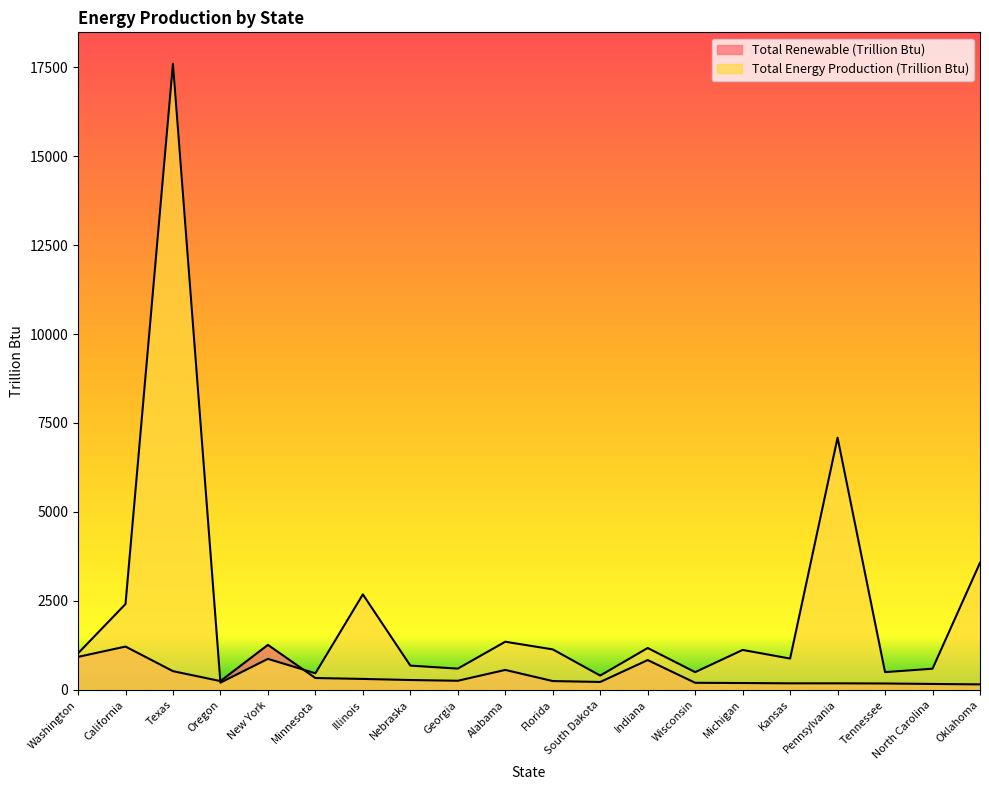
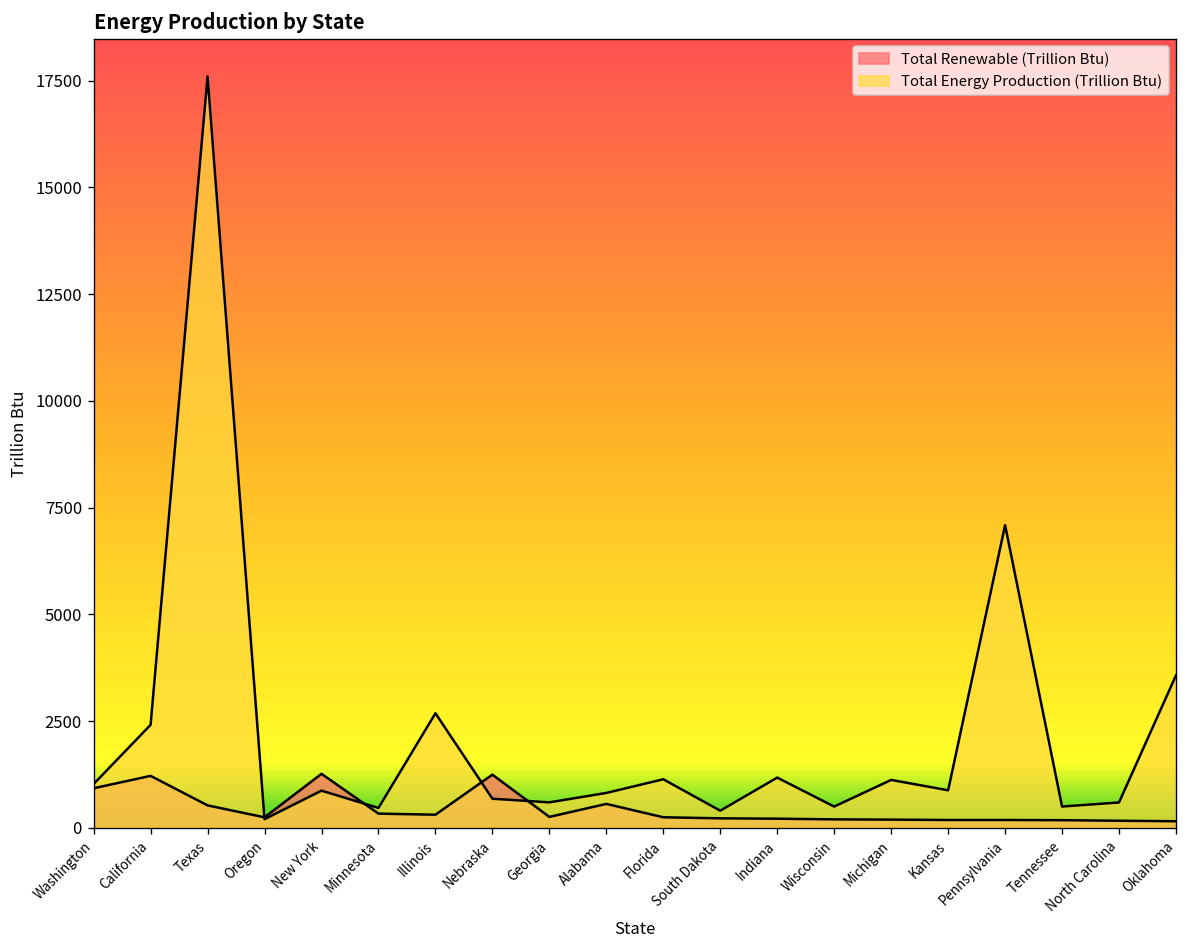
  {
    "Total Renewable (Trillion Btu)": {
      "Washington": 900,
      "California": 1200,
      "Texas": 500,
      "New York": 1300,
      "Minnesota": 300,
      "Illinois": 300,
-     "Nebraska": 300,
+     "Nebraska": 1200,
      "Georgia": 300,
      "Alabama": 600,
      "Florida": 200,
      "South Dakota": 200,
-     "Indiana": 800,
+     "Indiana": 200,
      "Wisconsin": 200,
      "Michigan": 200,
      "Kansas": 200,
      "Pennsylvania": 200,
      "Tennessee": 200,
      "North Carolina": 200,
      "Oklahoma": 200
    },
    "Total Energy Production (Trillion Btu)": {
      "Washington": 1000,
      "California": 2400,
      "Texas": 17600,
      "New York": 900,
      "Minnesota": 500,
      "Illinois": 2700,
      "Nebraska": 700,
      "Georgia": 600,
-     "Alabama": 1400,
+     "Alabama": 800,
      "Florida": 1100,
      "South Dakota": 400,
      "Indiana": 1200,
      "Wisconsin": 500,
      "Michigan": 1100,
      "Kansas": 900,
      "Pennsylvania": 7100,
      "Tennessee": 500,
      "North Carolina": 600,
      "Oklahoma": 3600
    }
  }
